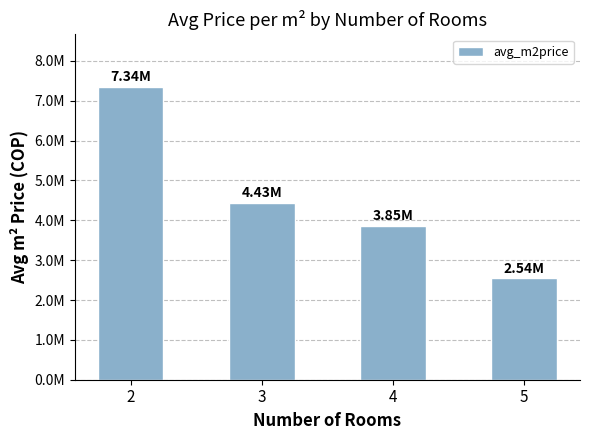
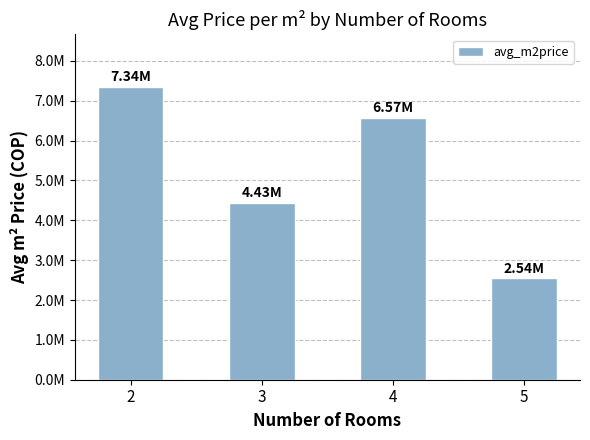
  {
    "2": "7.34M",
    "3": "4.43M",
-   "4": "3.85M",
+   "4": "6.57M",
    "5": "2.54M"
  }
